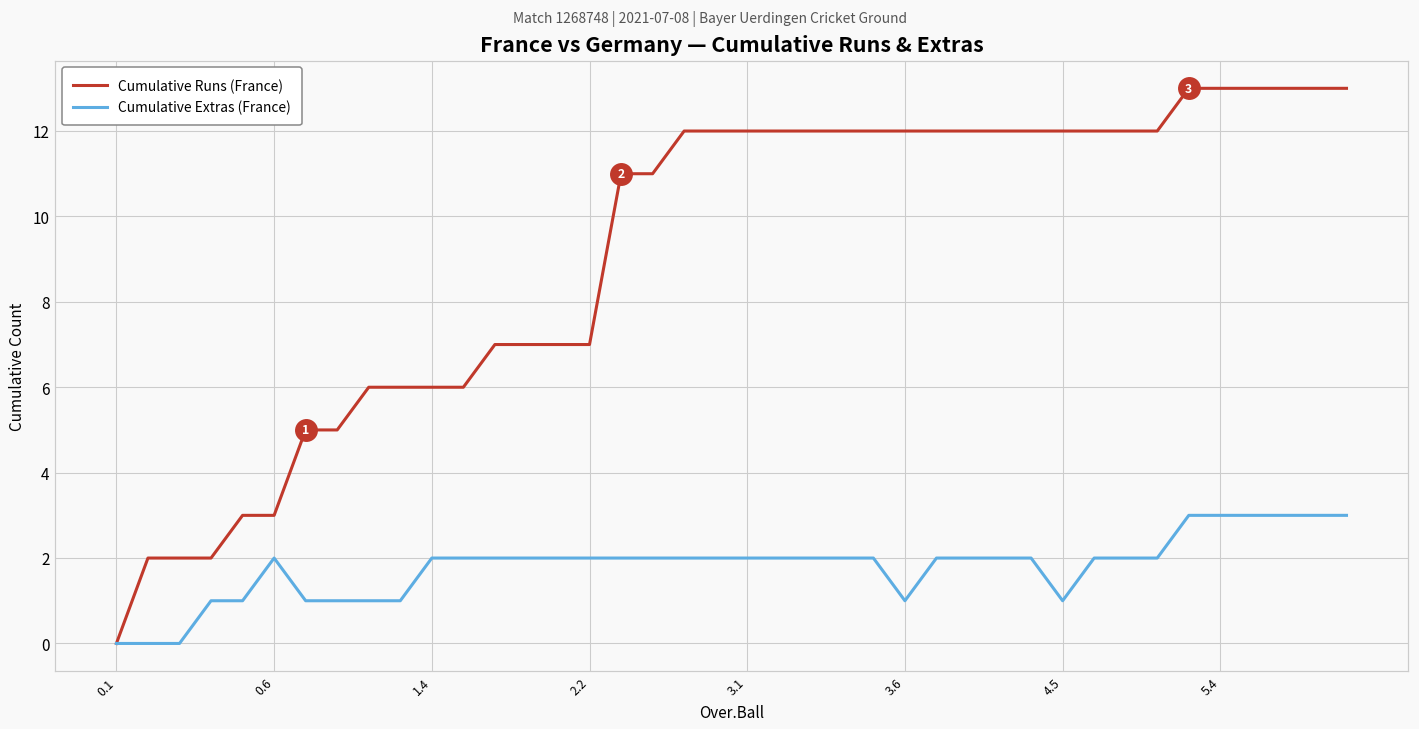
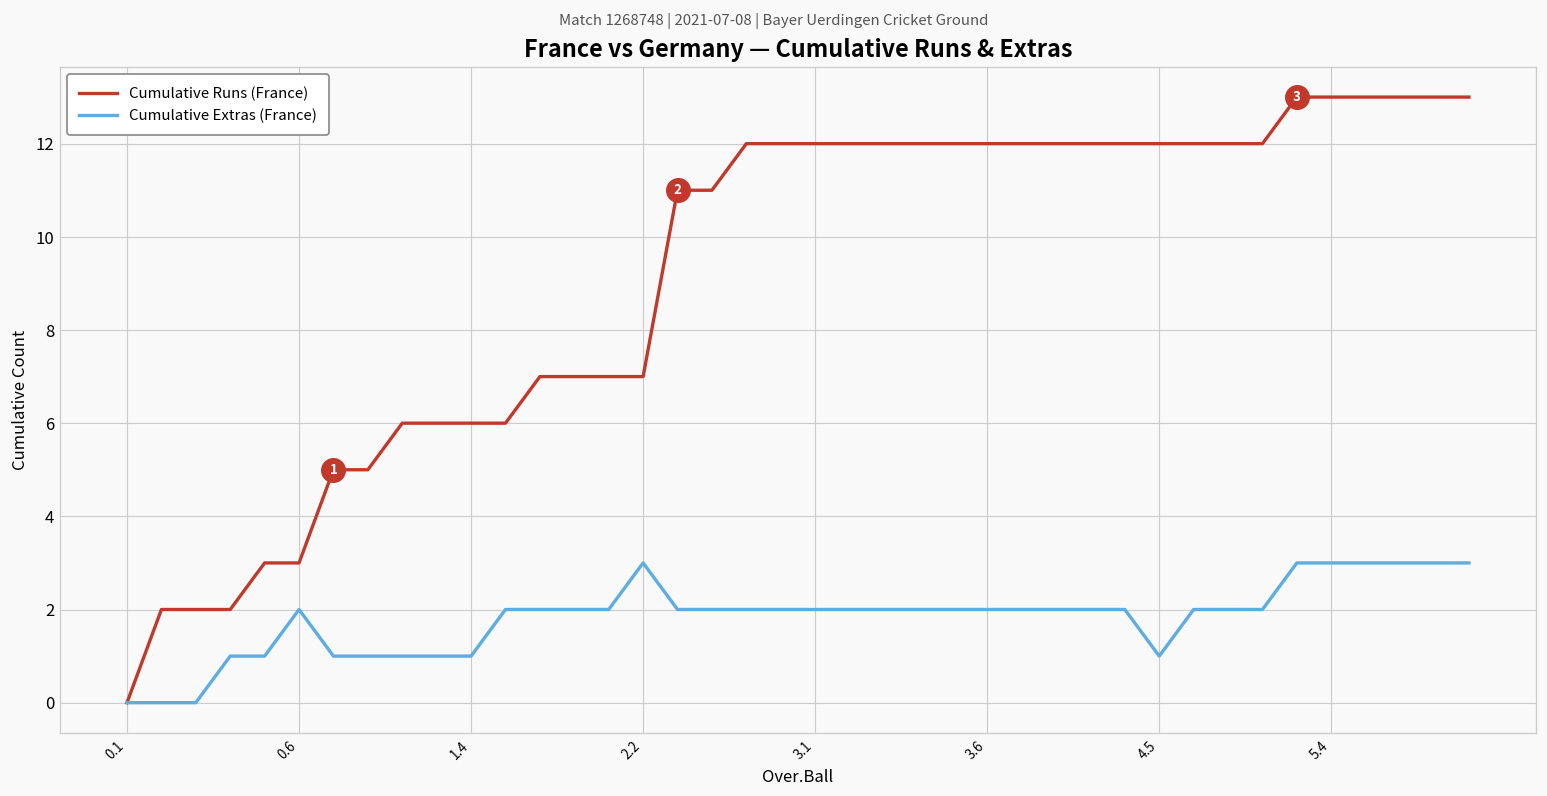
  {
    "Cumulative Extras (France)": {
      "0.6": 2,
-     "1.4": 2,
-     "2.2": 2,
+     "1.4": 1,
+     "2.2": 3,
      "3.1": 2,
-     "3.6": 1,
+     "3.6": 2,
      "4.5": 1,
      "5.4": 3
    }
  }
